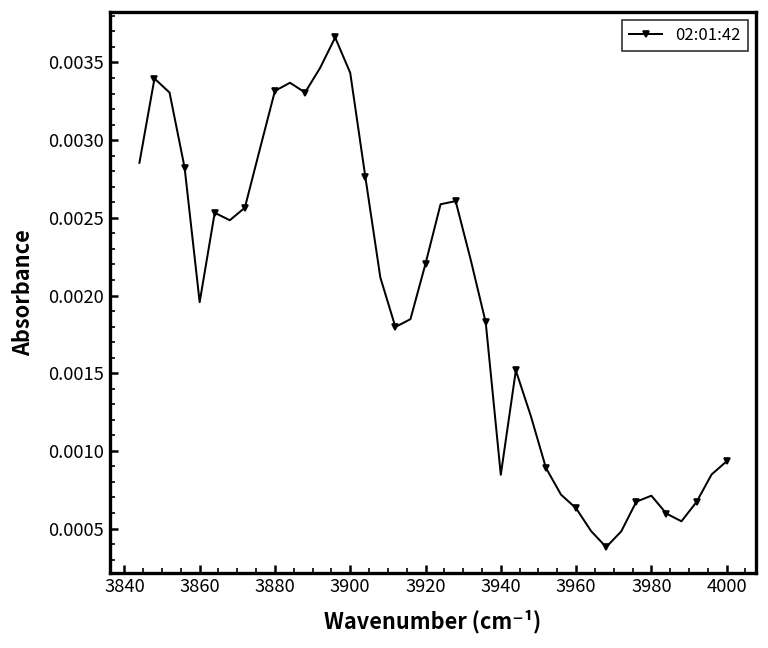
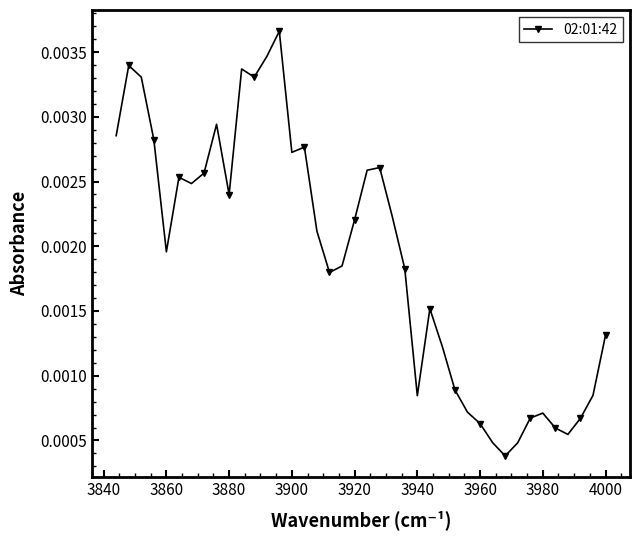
  {
    "3860": 0.00196,
-   "3880": 0.00332,
-   "3900": 0.00343,
+   "3880": 0.00240,
+   "3900": 0.00273,
    "3920": 0.00220,
    "3940": 0.00085,
    "3960": 0.00063,
    "3980": 0.00071,
-   "4000": 0.00093
+   "4000": 0.00131
  }
